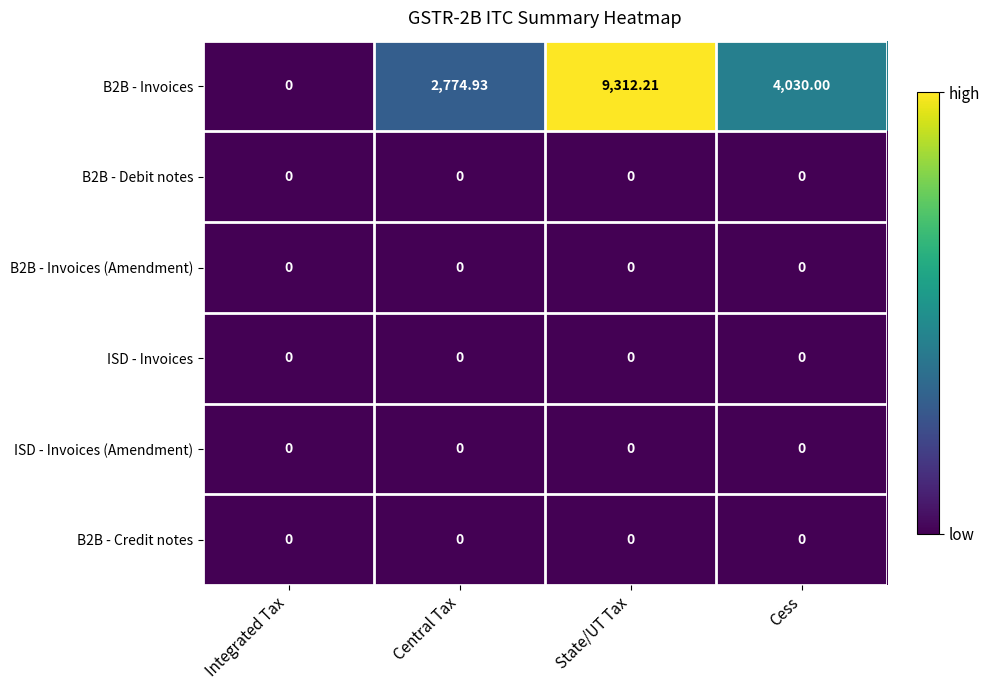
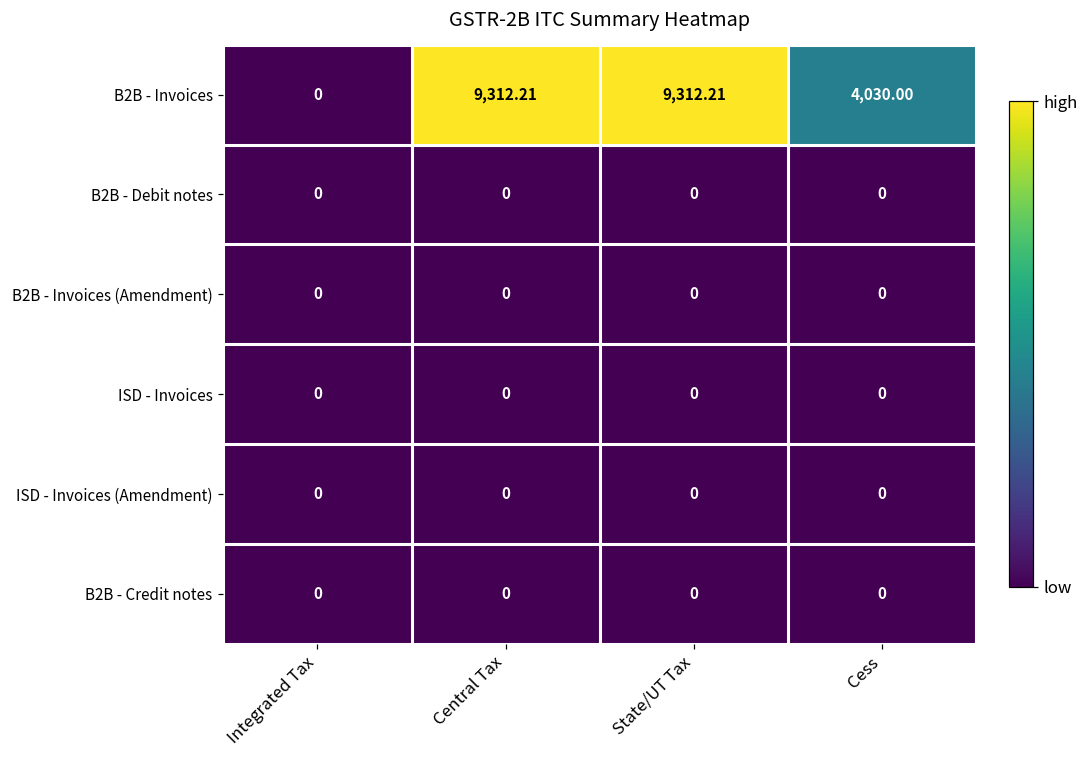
  {
    "B2B - Invoices": {
      "Integrated Tax": "0",
-     "Central Tax": "2,774.93",
+     "Central Tax": "9,312.21",
      "State/UT Tax": "9,312.21",
      "Cess": "4,030.00"
    },
    "B2B - Debit notes": {
      "Integrated Tax": "0",
      "Central Tax": "0",
      "State/UT Tax": "0",
      "Cess": "0"
    },
    "B2B - Invoices (Amendment)": {
      "Integrated Tax": "0",
      "Central Tax": "0",
      "State/UT Tax": "0",
      "Cess": "0"
    },
    "ISD - Invoices": {
      "Integrated Tax": "0",
      "Central Tax": "0",
      "State/UT Tax": "0",
      "Cess": "0"
    },
    "ISD - Invoices (Amendment)": {
      "Integrated Tax": "0",
      "Central Tax": "0",
      "State/UT Tax": "0",
      "Cess": "0"
    },
    "B2B - Credit notes": {
      "Integrated Tax": "0",
      "Central Tax": "0",
      "State/UT Tax": "0",
      "Cess": "0"
    }
  }
